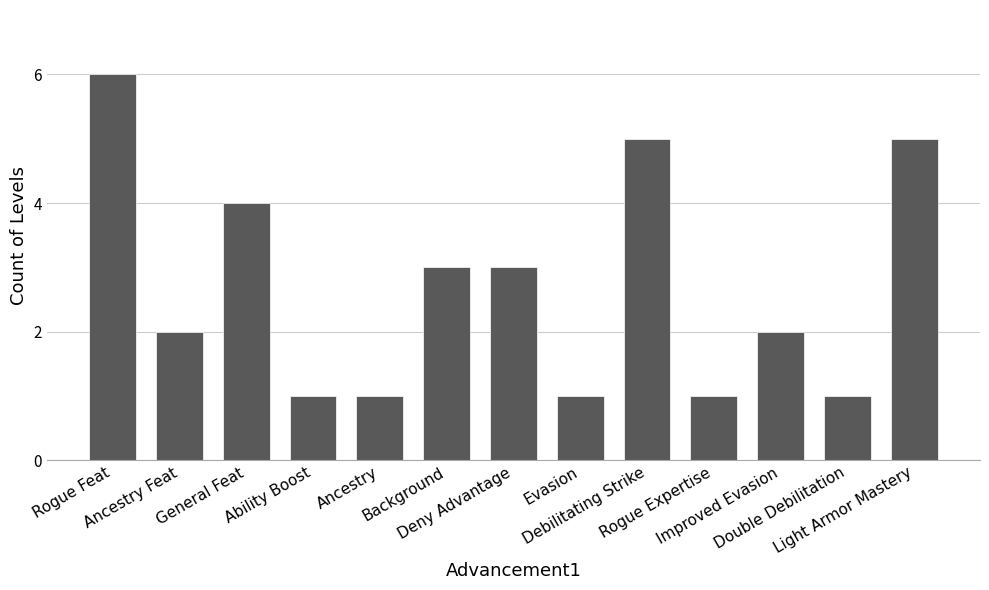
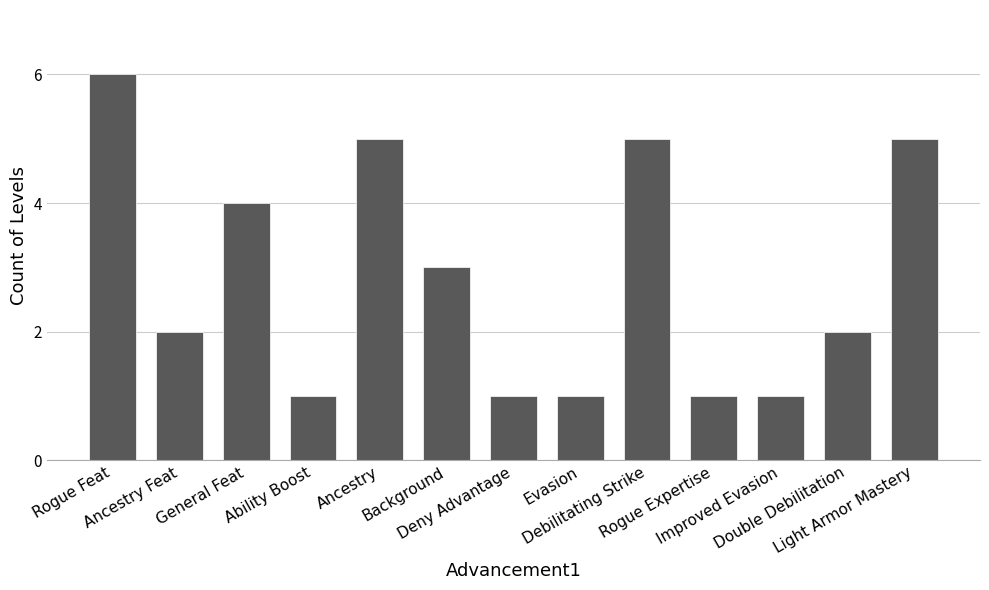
  {
    "Rogue Feat": 6,
    "Ancestry Feat": 2,
    "General Feat": 4,
    "Ability Boost": 1,
-   "Ancestry": 1,
+   "Ancestry": 5,
    "Background": 3,
-   "Deny Advantage": 3,
+   "Deny Advantage": 1,
    "Evasion": 1,
    "Debilitating Strike": 5,
    "Rogue Expertise": 1,
-   "Improved Evasion": 2,
-   "Double Debilitation": 1,
+   "Improved Evasion": 1,
+   "Double Debilitation": 2,
    "Light Armor Mastery": 5
  }
